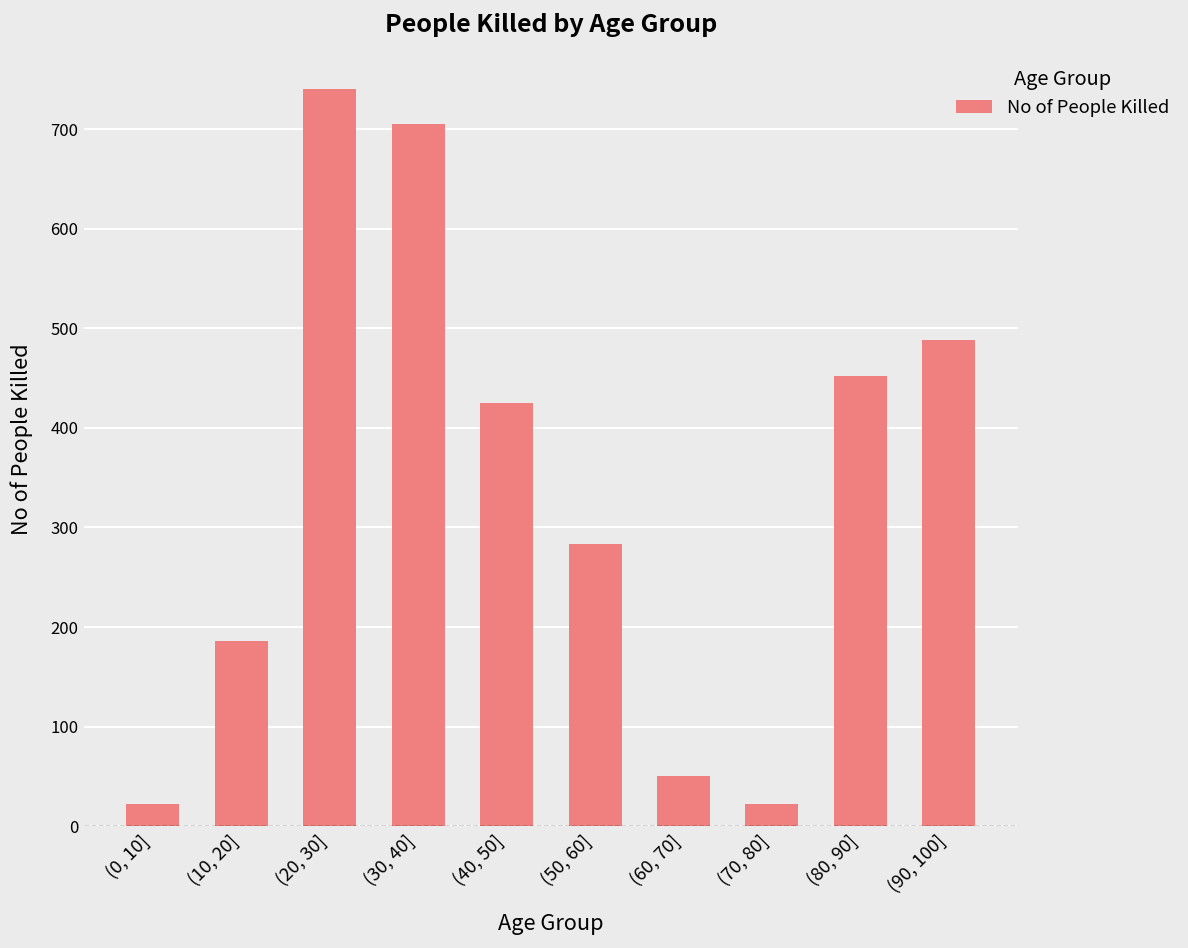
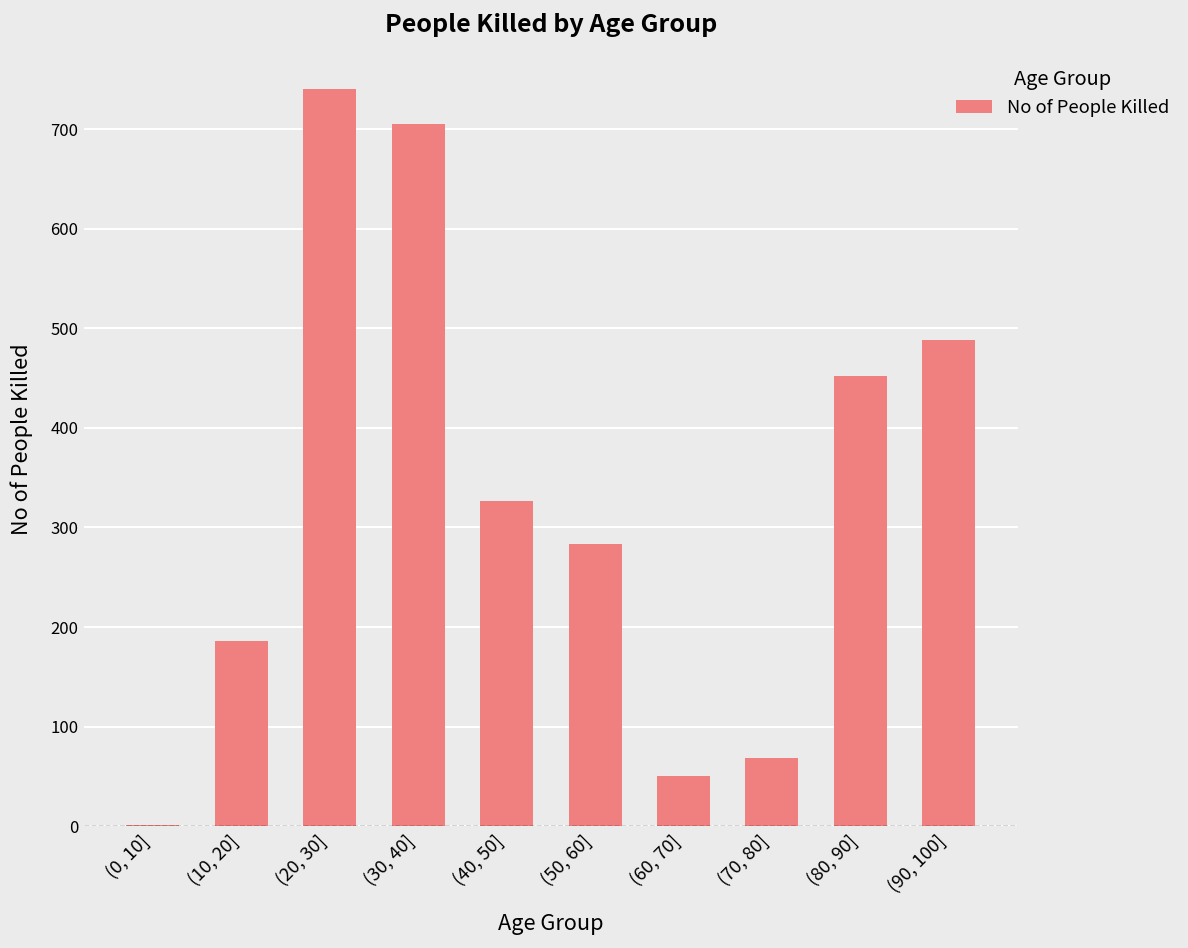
  {
-   "(0, 10]": 20,
+   "(0, 10]": 0,
    "(10, 20]": 190,
    "(20, 30]": 740,
    "(30, 40]": 710,
-   "(40, 50]": 430,
+   "(40, 50]": 330,
    "(50, 60]": 280,
    "(60, 70]": 50,
-   "(70, 80]": 20,
+   "(70, 80]": 70,
    "(80, 90]": 450,
    "(90, 100]": 490
  }
